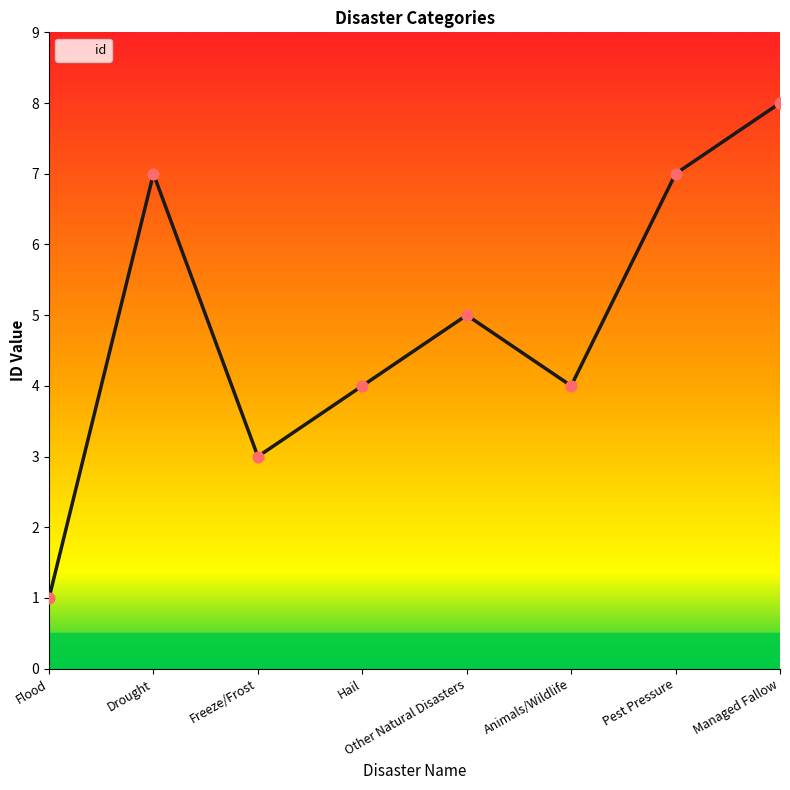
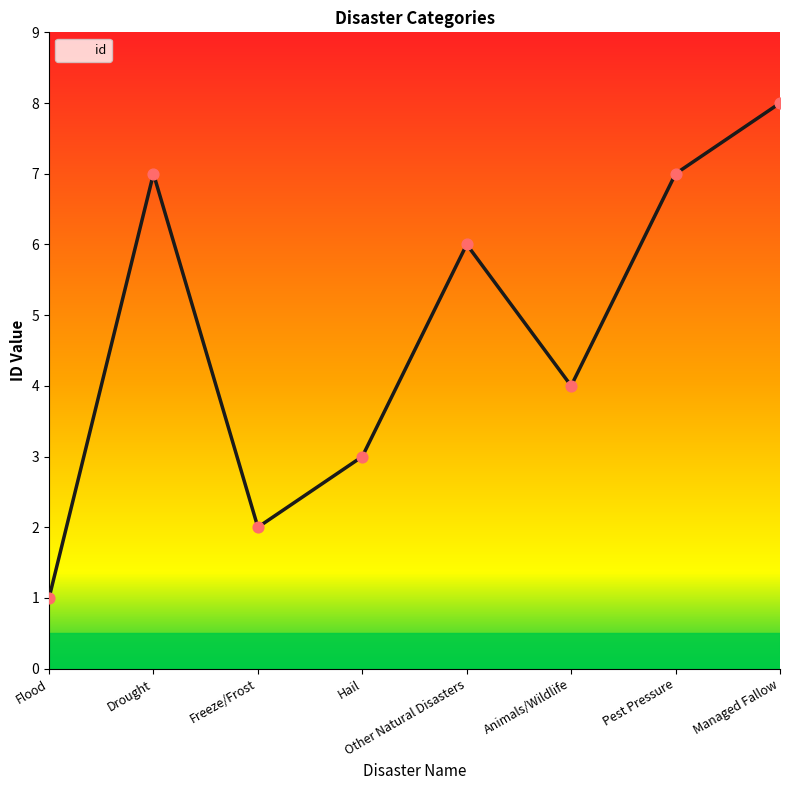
  {
    "Flood": 1,
    "Drought": 7,
-   "Freeze/Frost": 3,
-   "Hail": 4,
-   "Other Natural Disasters": 5,
+   "Freeze/Frost": 2,
+   "Hail": 3,
+   "Other Natural Disasters": 6,
    "Animals/Wildlife": 4,
    "Pest Pressure": 7,
    "Managed Fallow": 8
  }
